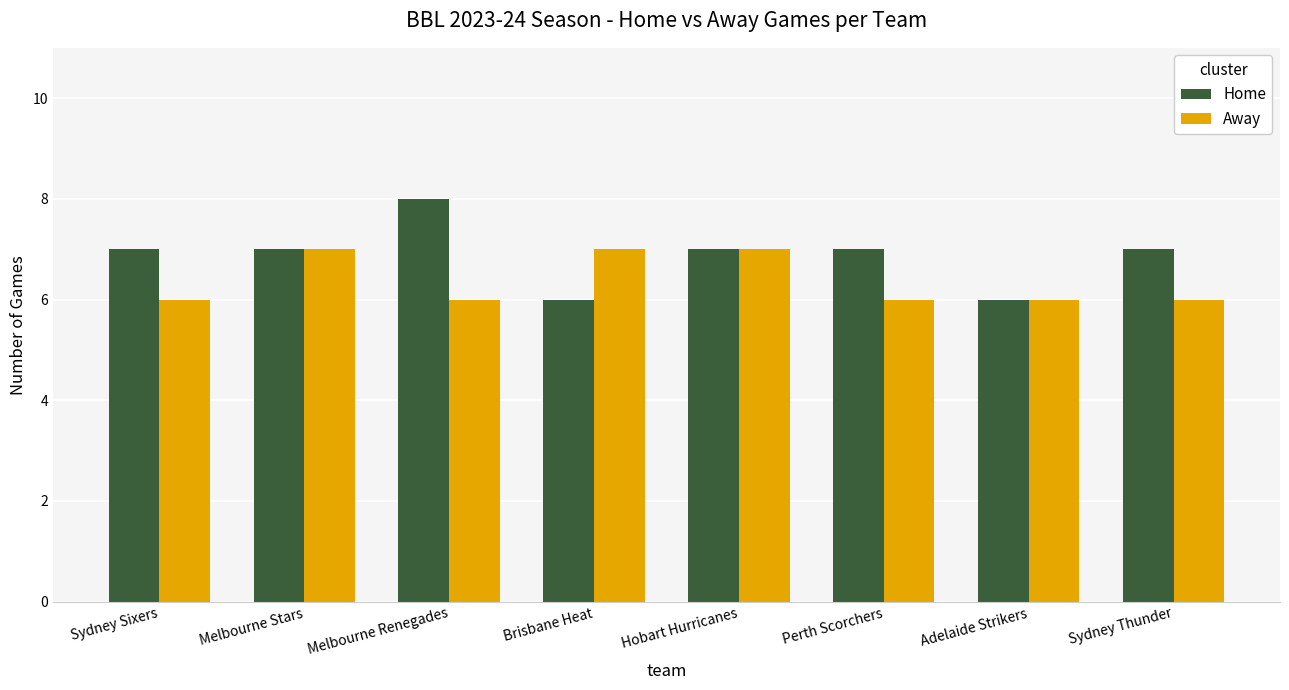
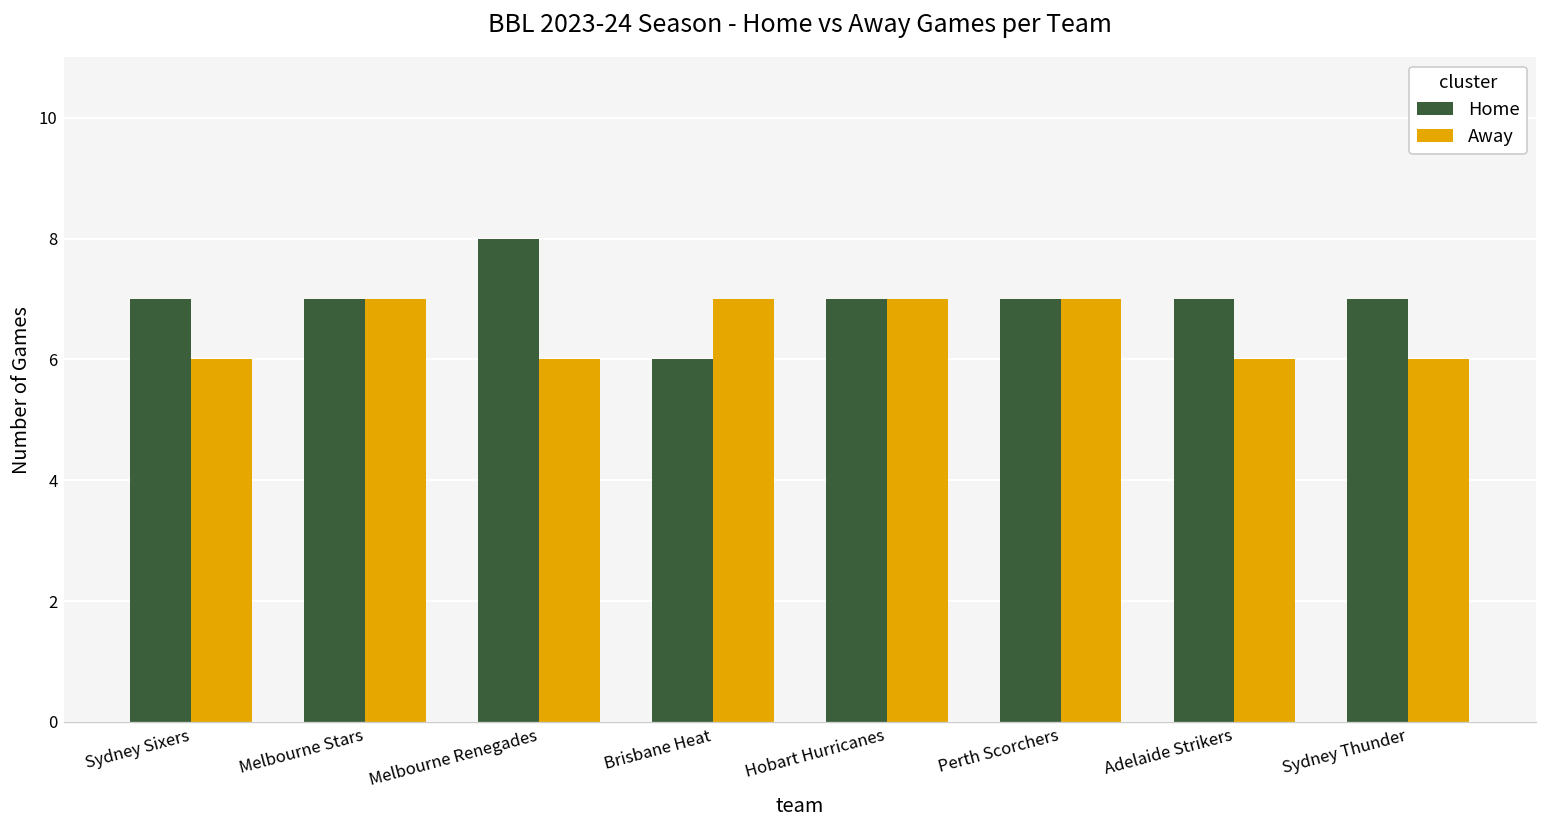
  {
    "Home": {
      "Sydney Sixers": 7,
      "Melbourne Stars": 7,
      "Melbourne Renegades": 8,
      "Brisbane Heat": 6,
      "Hobart Hurricanes": 7,
      "Perth Scorchers": 7,
-     "Adelaide Strikers": 6,
+     "Adelaide Strikers": 7,
      "Sydney Thunder": 7
    },
    "Away": {
      "Sydney Sixers": 6,
      "Melbourne Stars": 7,
      "Melbourne Renegades": 6,
      "Brisbane Heat": 7,
      "Hobart Hurricanes": 7,
-     "Perth Scorchers": 6,
+     "Perth Scorchers": 7,
      "Adelaide Strikers": 6,
      "Sydney Thunder": 6
    }
  }
